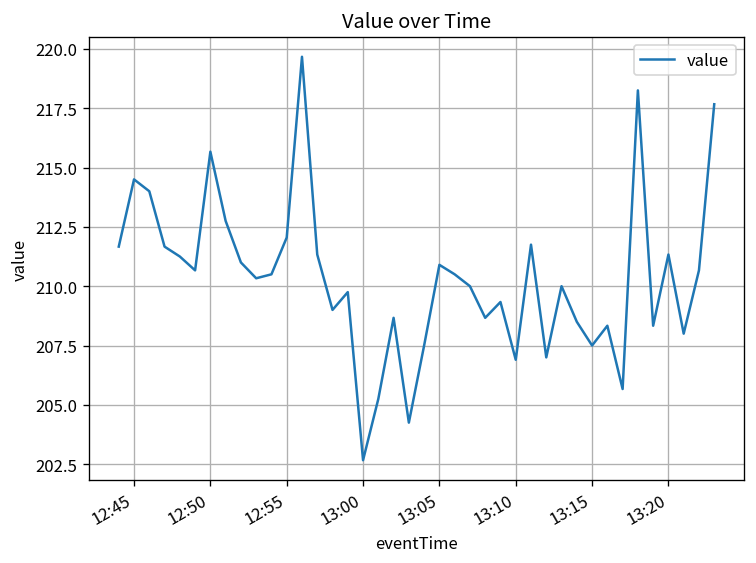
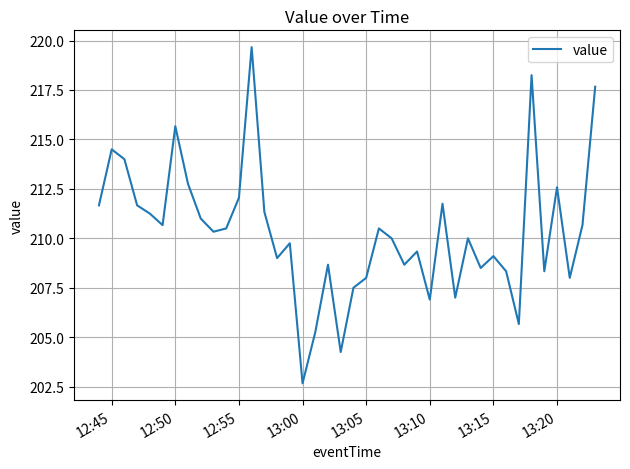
  {
    "12:45": 214.5,
    "12:50": 215.7,
    "12:55": 212.1,
    "13:00": 202.7,
-   "13:05": 210.9,
+   "13:05": 208.0,
    "13:10": 206.9,
-   "13:15": 207.5,
-   "13:20": 211.3
+   "13:15": 209.1,
+   "13:20": 212.6
  }
